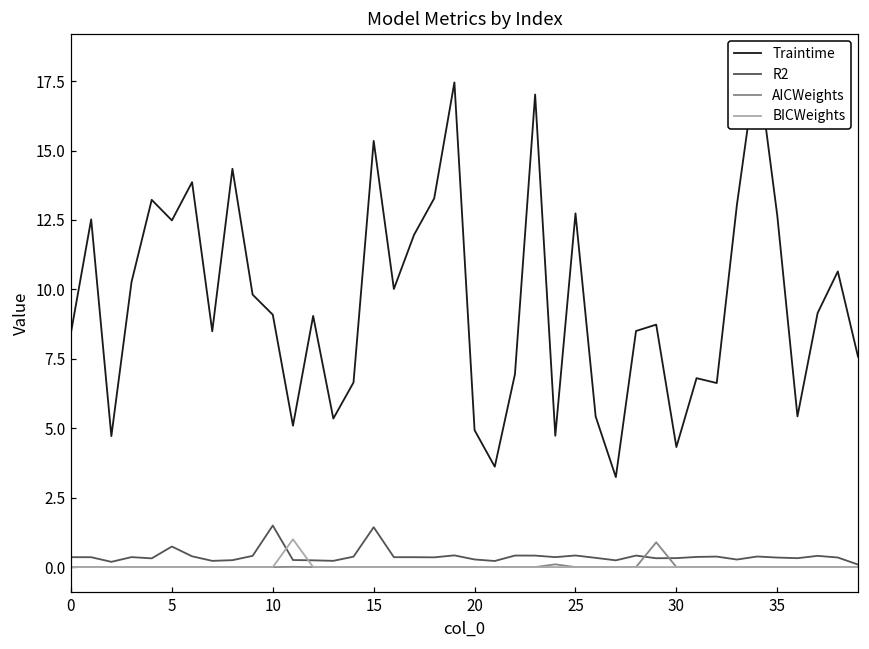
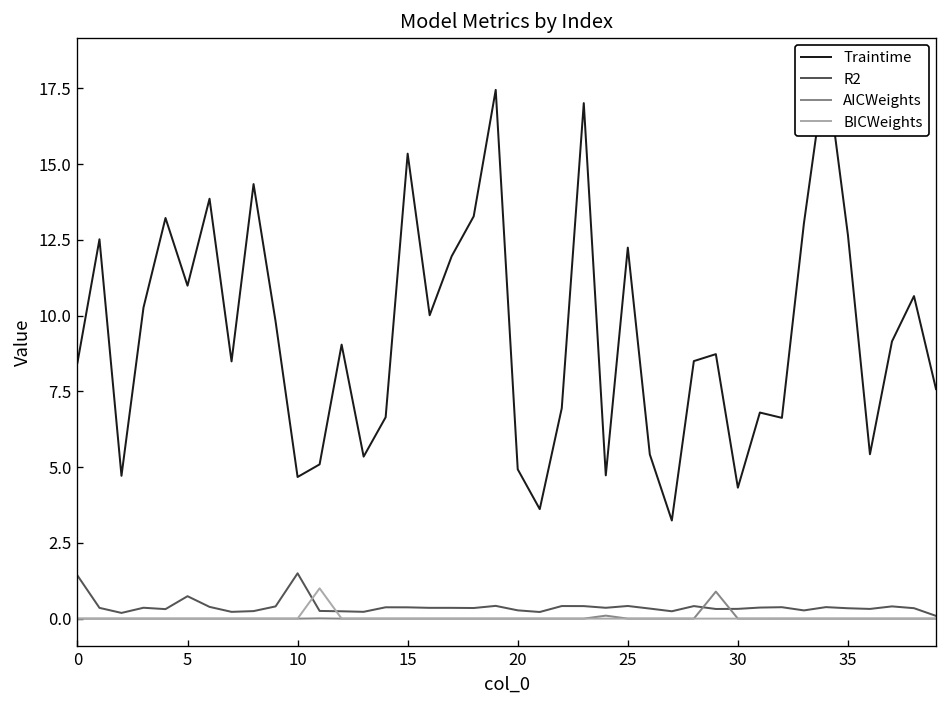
  {
    "Traintime": {
      "0": 8.4,
-     "5": 12.5,
-     "10": 9.1,
+     "5": 11.0,
+     "10": 4.7,
      "15": 15.3,
      "20": 4.9,
-     "25": 12.7,
+     "25": 12.2,
      "30": 4.3,
      "35": 12.7
    },
    "R2": {
-     "0": 0.4,
+     "0": 1.4,
      "5": 0.7,
      "10": 1.5,
-     "15": 1.4,
+     "15": 0.4,
      "20": 0.3,
      "25": 0.4,
      "30": 0.3,
      "35": 0.3
    }
  }
